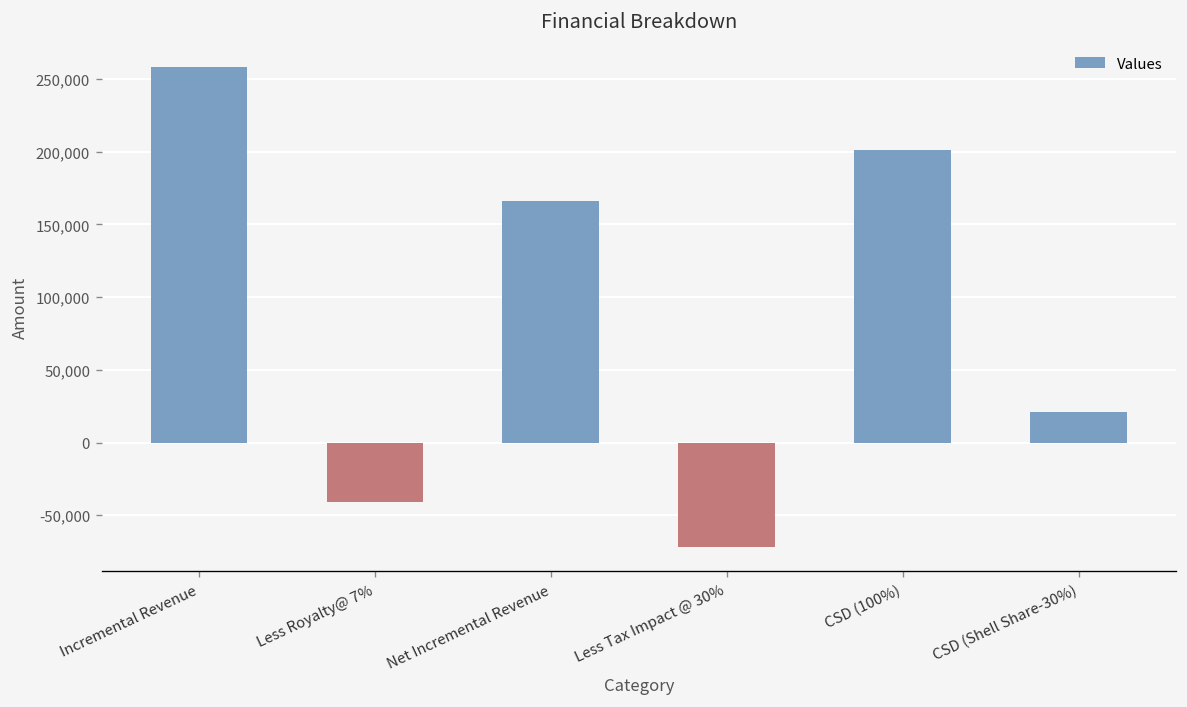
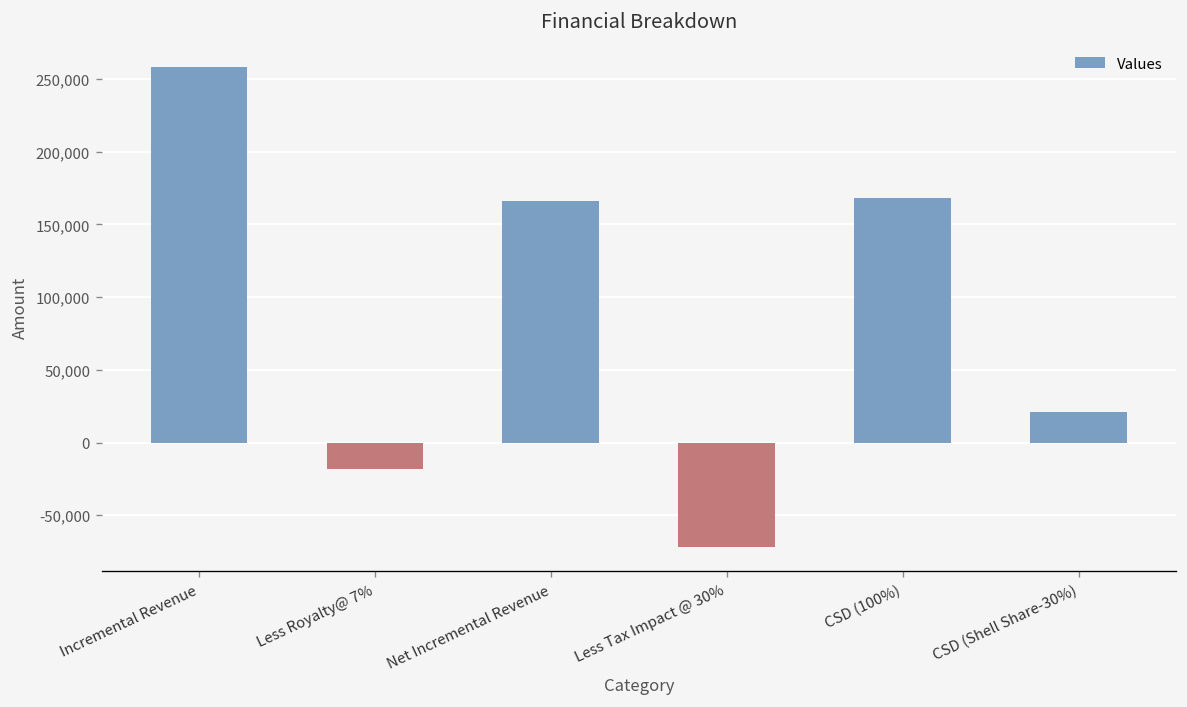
  {
    "Incremental Revenue": "258,000",
-   "Less Royalty@ 7%": "-41,000",
+   "Less Royalty@ 7%": "-18,000",
    "Net Incremental Revenue": "166,000",
    "Less Tax Impact @ 30%": "-72,000",
-   "CSD (100%)": "201,000",
+   "CSD (100%)": "168,000",
    "CSD (Shell Share-30%)": "21,000"
  }
